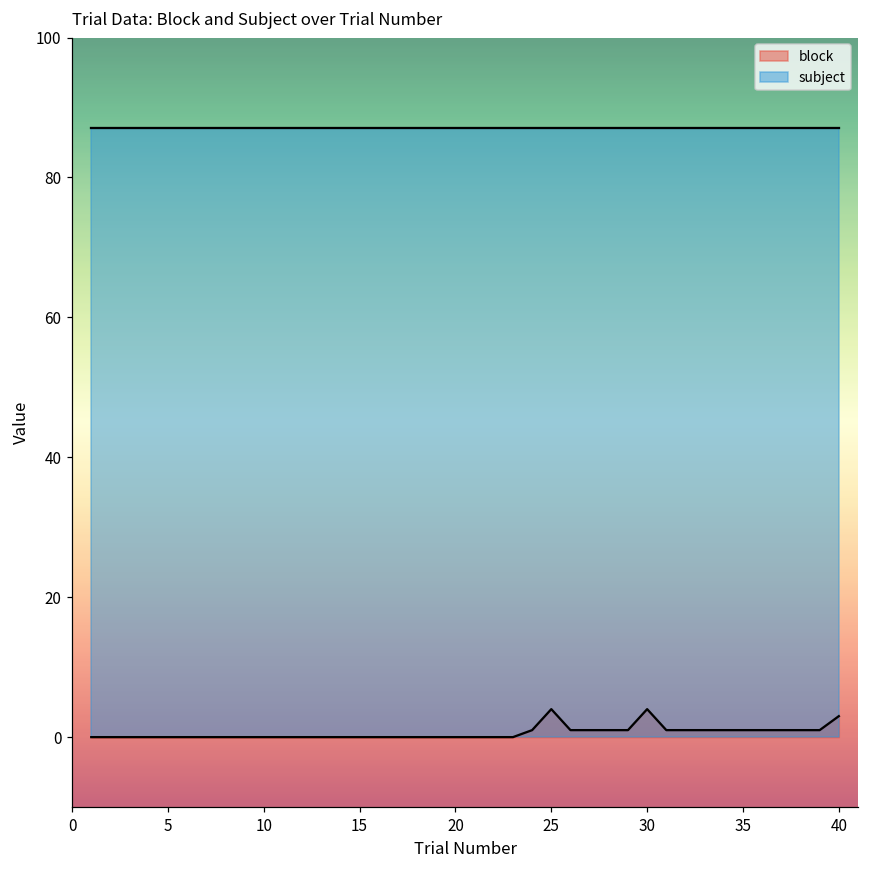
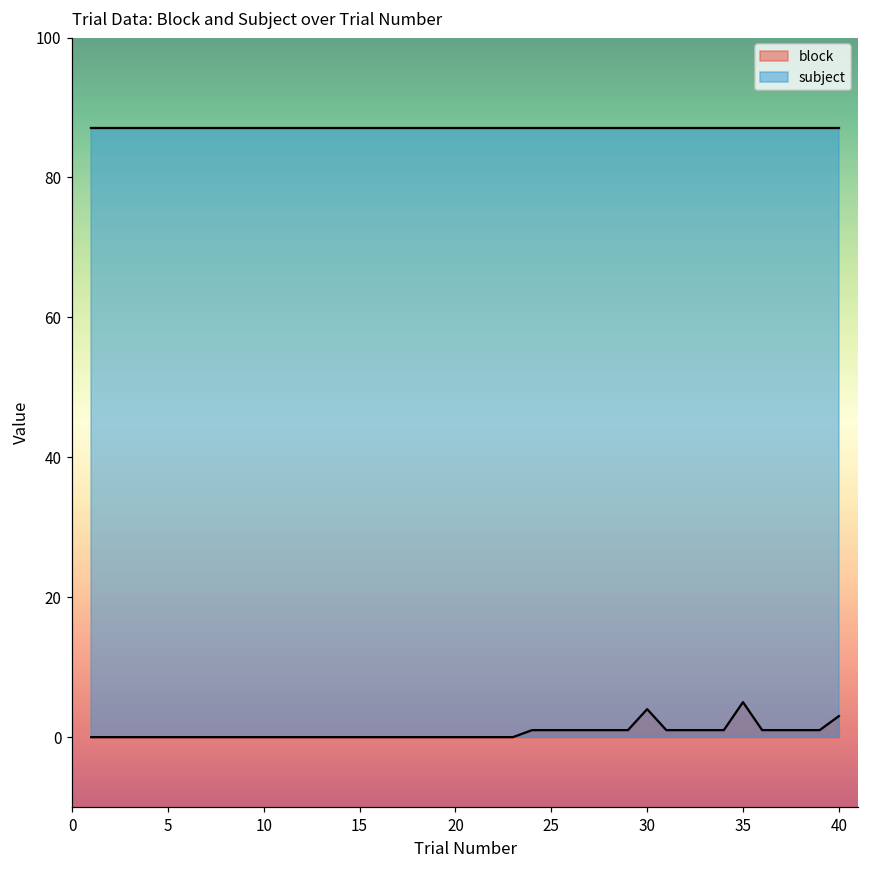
  {
    "block": {
      "5": 0,
      "10": 0,
      "15": 0,
      "20": 0,
-     "25": 4,
+     "25": 1,
      "30": 4,
-     "35": 1,
+     "35": 5,
      "40": 3
    },
    "subject": {
      "5": 87,
      "10": 87,
      "15": 87,
      "20": 87,
      "25": 87,
      "30": 87,
      "35": 87,
      "40": 87
    }
  }
